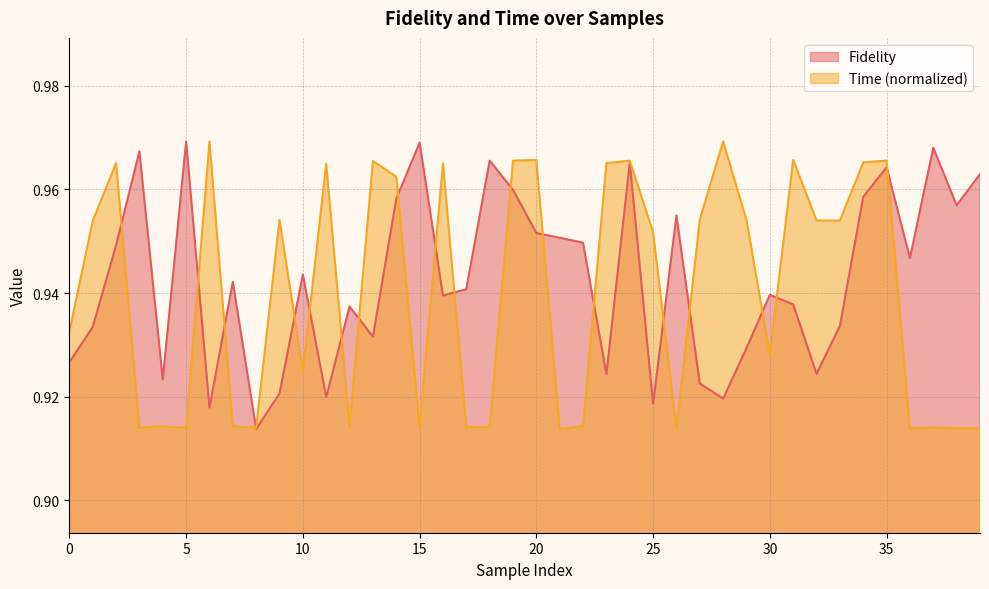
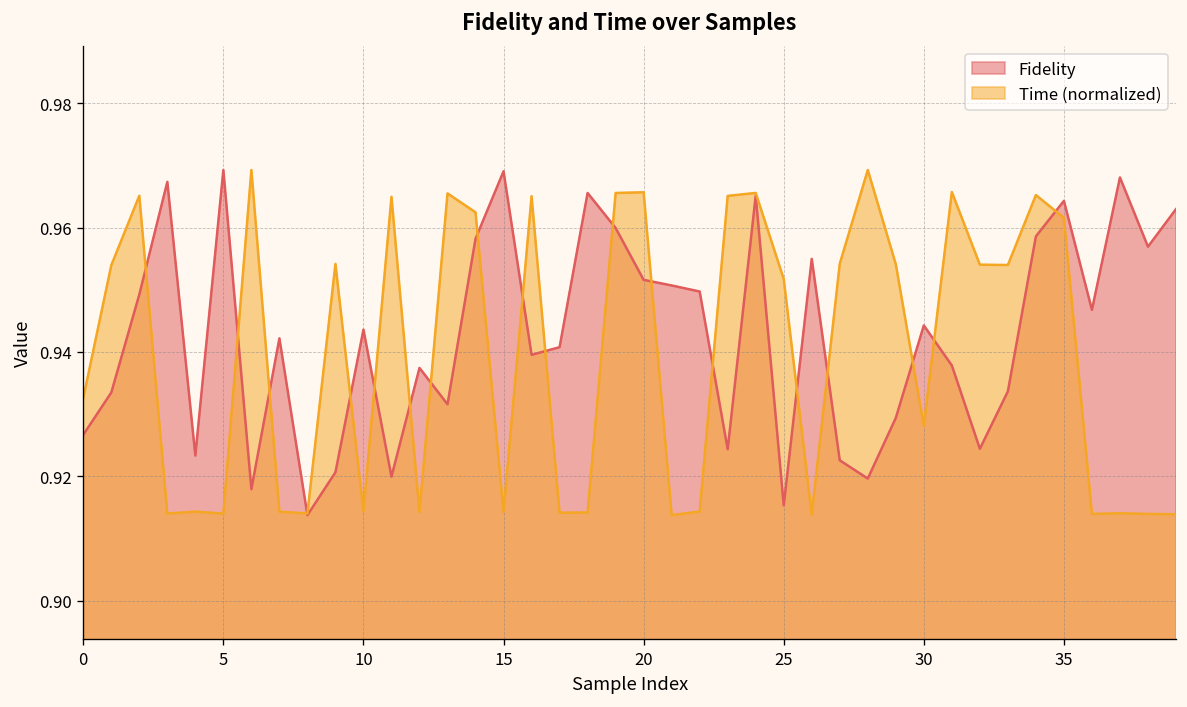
  {
    "Fidelity": {
      "0": 0.927,
      "5": 0.969,
      "10": 0.944,
      "15": 0.969,
      "20": 0.952,
-     "25": 0.919,
-     "30": 0.940,
+     "25": 0.915,
+     "30": 0.944,
      "35": 0.964
    },
    "Time (normalized)": {
      "0": 0.933,
      "5": 0.914,
-     "10": 0.925,
+     "10": 0.914,
      "15": 0.914,
      "20": 0.966,
      "25": 0.952,
      "30": 0.928,
-     "35": 0.966
+     "35": 0.962
    }
  }
